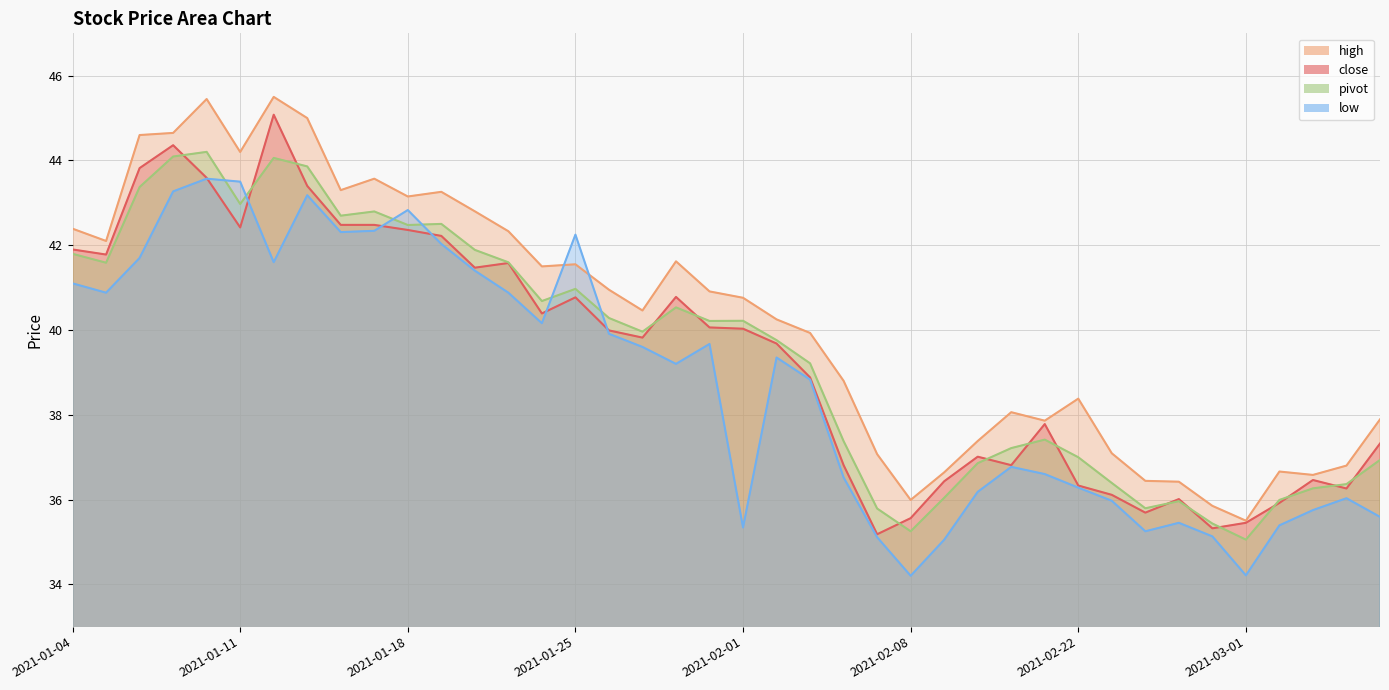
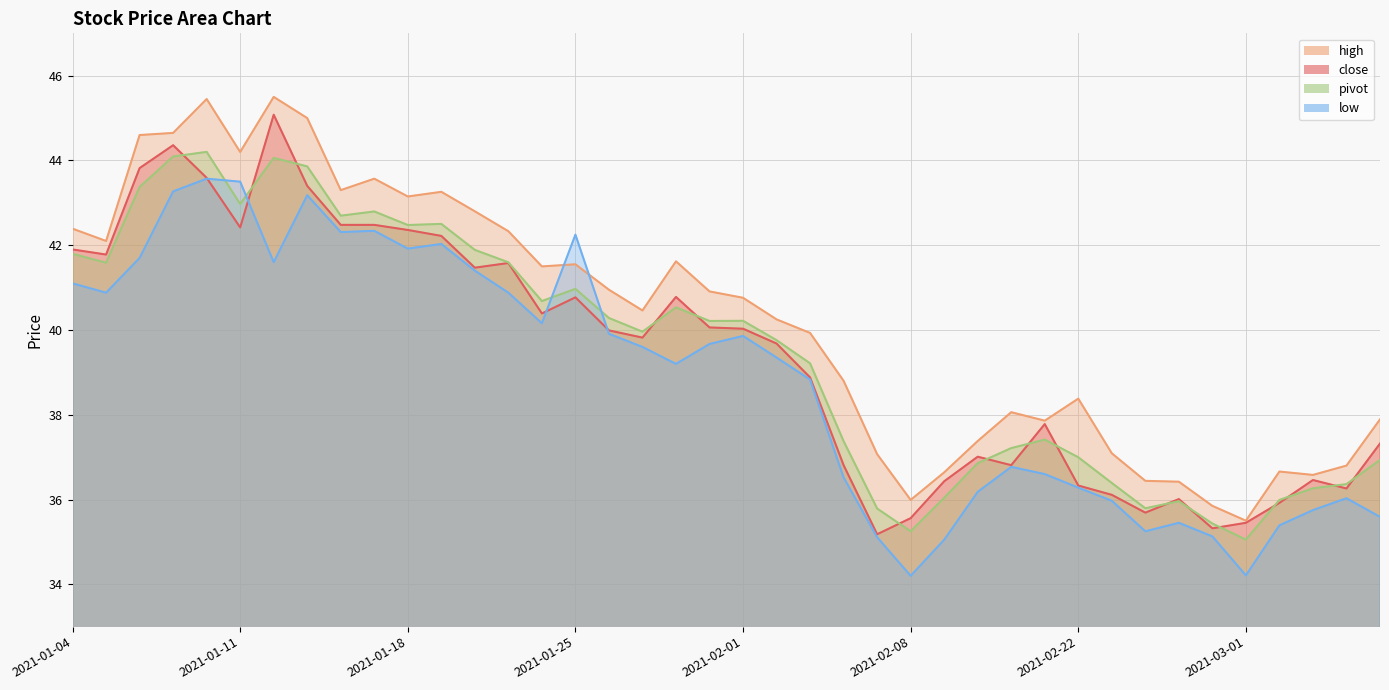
  {
    "low": {
      "2021-01-04": 41.1,
      "2021-01-11": 43.5,
-     "2021-01-18": 42.8,
+     "2021-01-18": 41.9,
      "2021-01-25": 42.3,
-     "2021-02-01": 35.3,
+     "2021-02-01": 39.9,
      "2021-02-08": 34.2,
      "2021-03-01": 34.2
    }
  }
